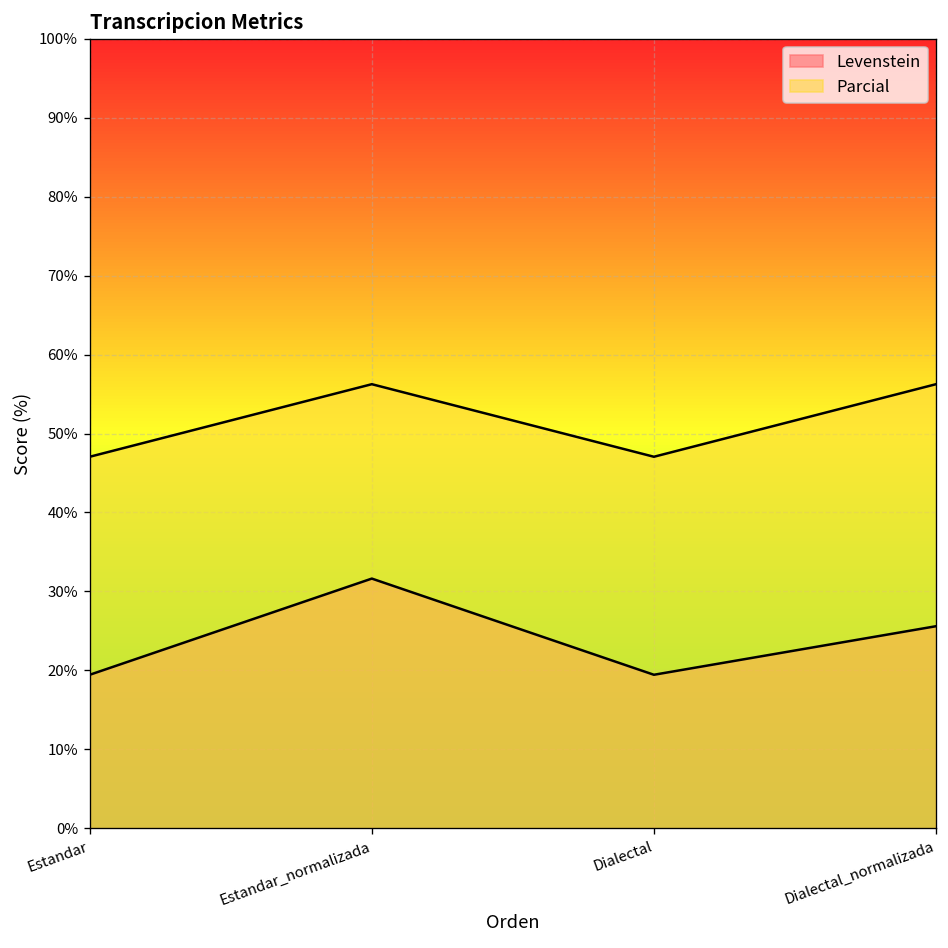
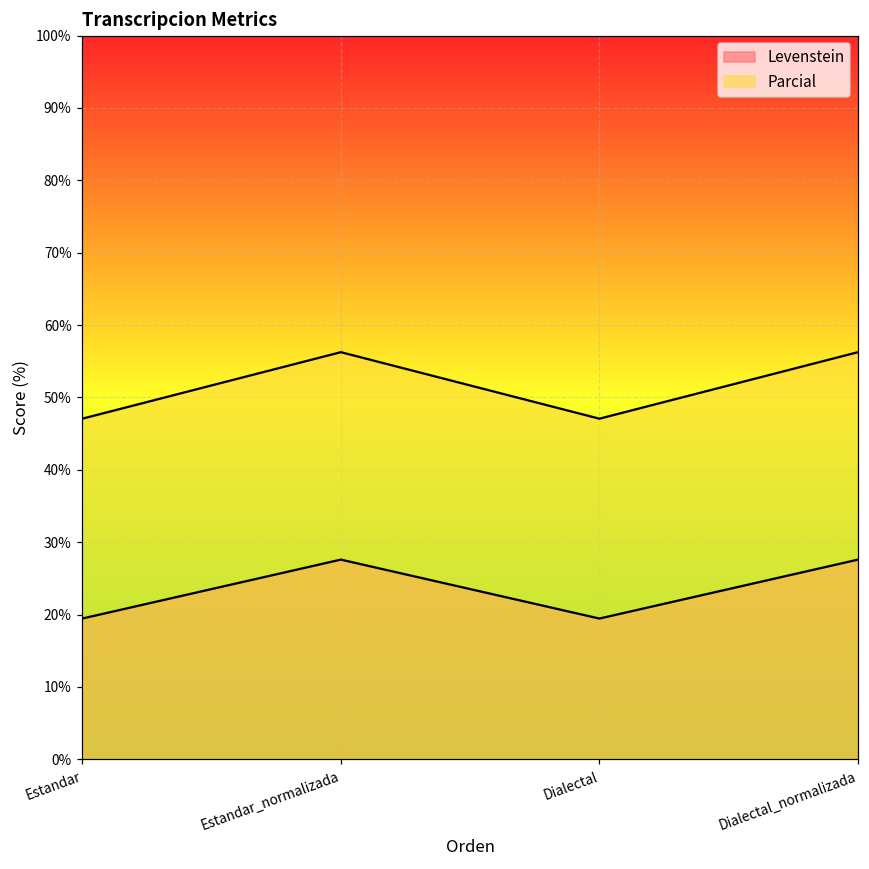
  {
    "Levenstein": {
      "Estandar": "19%",
-     "Estandar_normalizada": "32%",
+     "Estandar_normalizada": "28%",
      "Dialectal": "19%",
-     "Dialectal_normalizada": "26%"
+     "Dialectal_normalizada": "28%"
    },
    "Parcial": {
      "Estandar": "47%",
      "Estandar_normalizada": "56%",
      "Dialectal": "47%",
      "Dialectal_normalizada": "56%"
    }
  }
